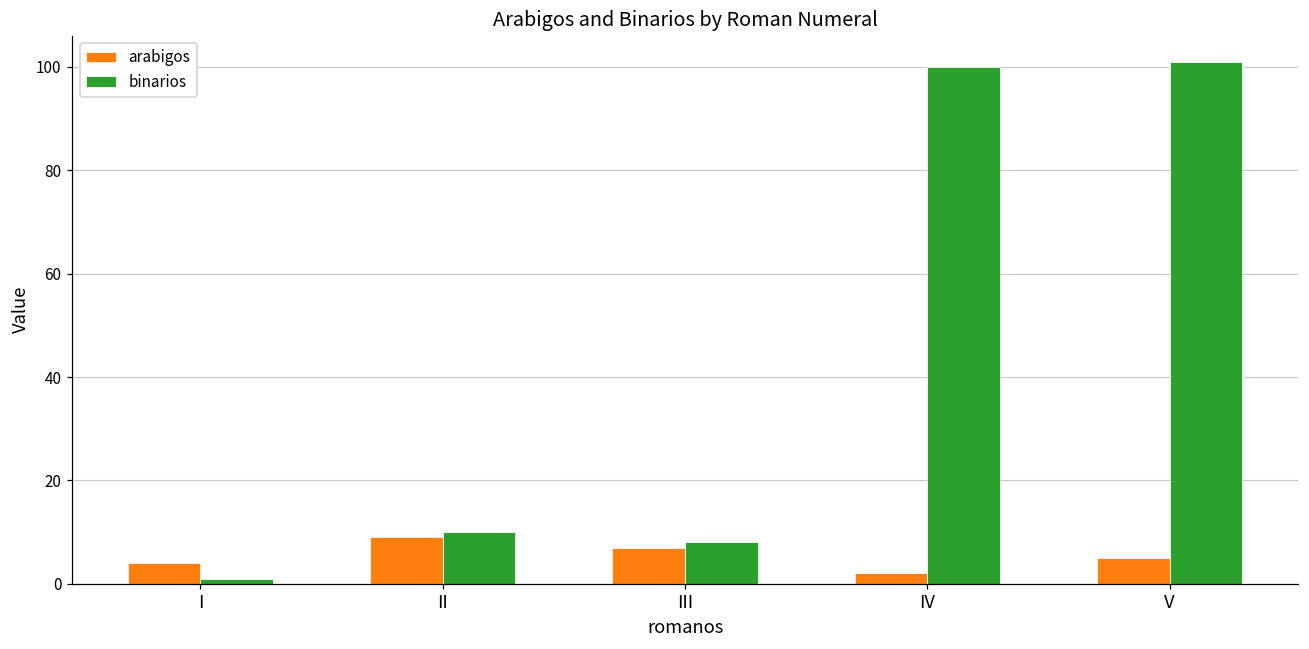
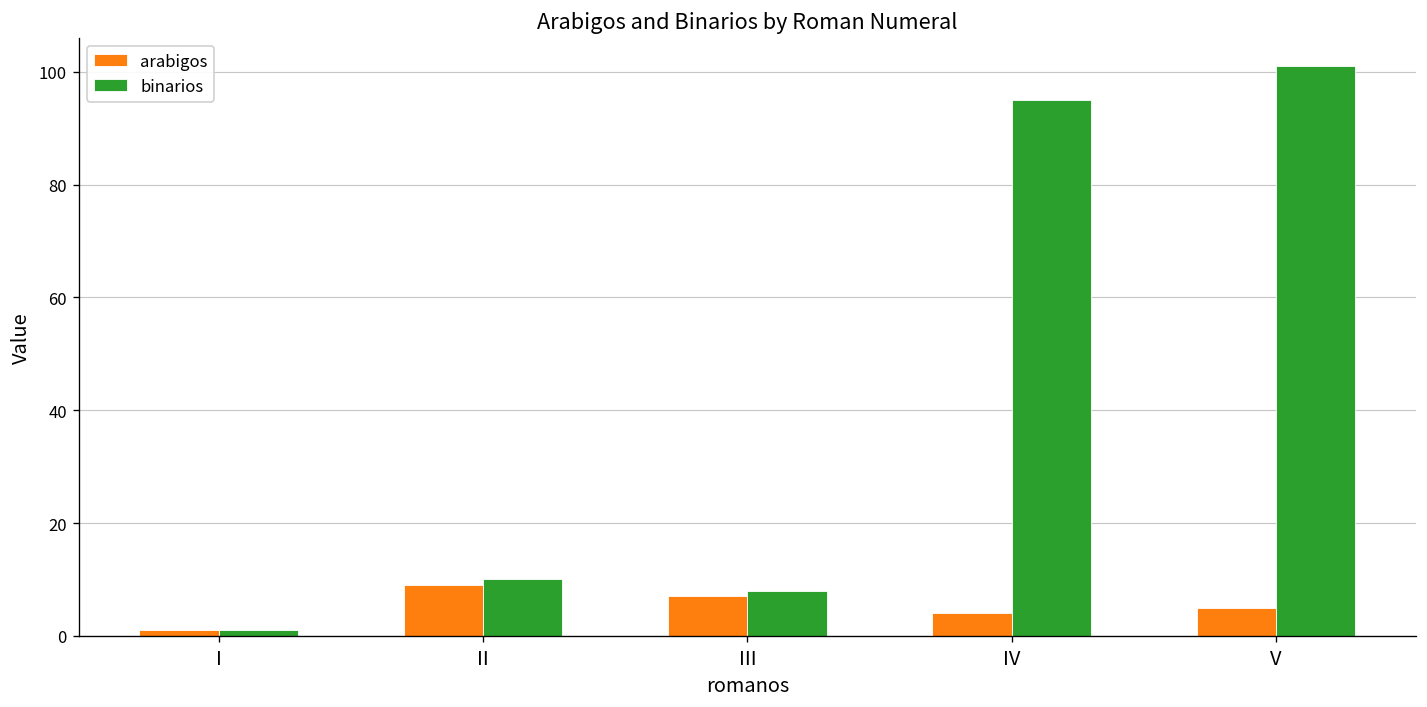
  {
    "arabigos": {
-     "I": 4,
+     "I": 1,
      "II": 9,
      "III": 7,
-     "IV": 2,
+     "IV": 4,
      "V": 5
    },
    "binarios": {
      "I": 1,
      "II": 10,
      "III": 8,
-     "IV": 100,
+     "IV": 95,
      "V": 101
    }
  }
